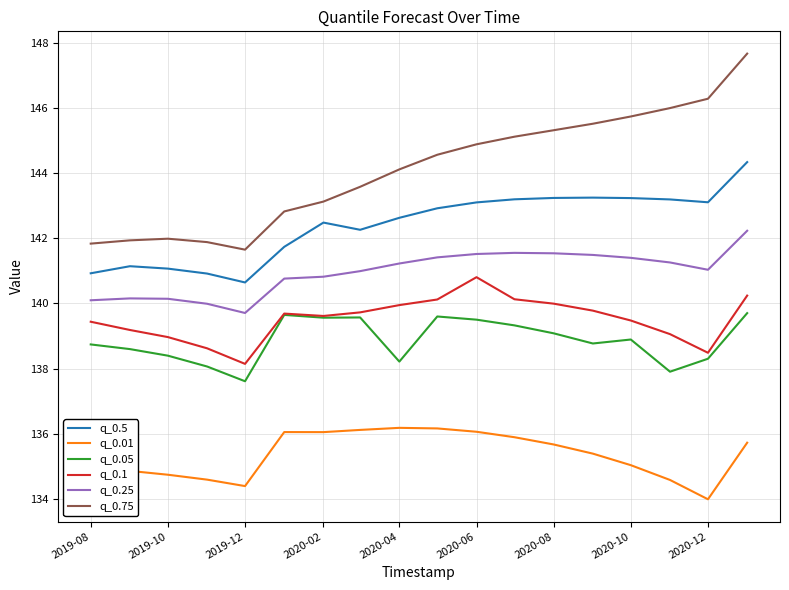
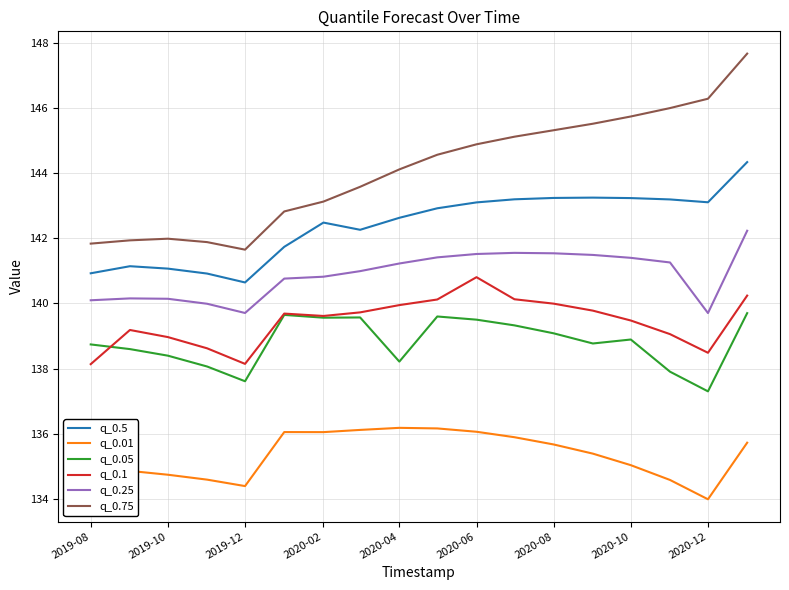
  {
    "q_0.5": {
      "2019-08": 140.9,
      "2019-10": 141.1,
      "2019-12": 140.6,
      "2020-02": 142.5,
      "2020-04": 142.6,
      "2020-06": 143.1,
      "2020-08": 143.2,
      "2020-10": 143.2,
      "2020-12": 143.1
    },
    "q_0.01": {
      "2019-10": 134.7,
      "2019-12": 134.4,
      "2020-02": 136.1,
      "2020-04": 136.2,
      "2020-06": 136.1,
      "2020-08": 135.7,
      "2020-10": 135.0,
      "2020-12": 134.0
    },
    "q_0.05": {
      "2019-08": 138.7,
      "2019-10": 138.4,
      "2019-12": 137.6,
      "2020-04": 138.2,
      "2020-06": 139.5,
      "2020-08": 139.1,
      "2020-10": 138.9,
-     "2020-12": 138.3
+     "2020-12": 137.3
    },
    "q_0.1": {
-     "2019-08": 139.4,
+     "2019-08": 138.1,
      "2019-10": 139.0,
      "2019-12": 138.1,
      "2020-04": 139.9,
      "2020-06": 140.8,
      "2020-08": 140.0,
      "2020-10": 139.5,
      "2020-12": 138.5
    },
    "q_0.25": {
      "2019-08": 140.1,
      "2019-10": 140.1,
      "2019-12": 139.7,
      "2020-02": 140.8,
      "2020-04": 141.2,
      "2020-06": 141.5,
      "2020-08": 141.5,
      "2020-10": 141.4,
-     "2020-12": 141.0
+     "2020-12": 139.7
    },
    "q_0.75": {
      "2019-08": 141.8,
      "2019-10": 142.0,
      "2019-12": 141.6,
      "2020-02": 143.1,
      "2020-04": 144.1,
      "2020-06": 144.9,
      "2020-08": 145.3,
      "2020-10": 145.7,
      "2020-12": 146.3
    }
  }
